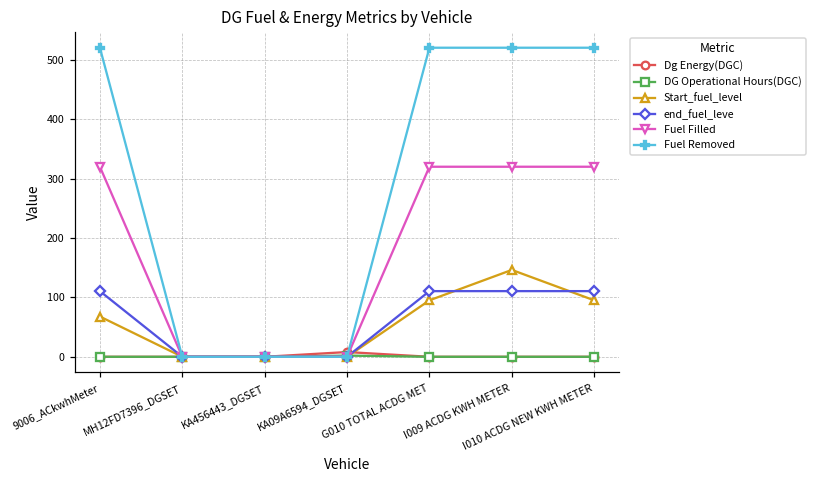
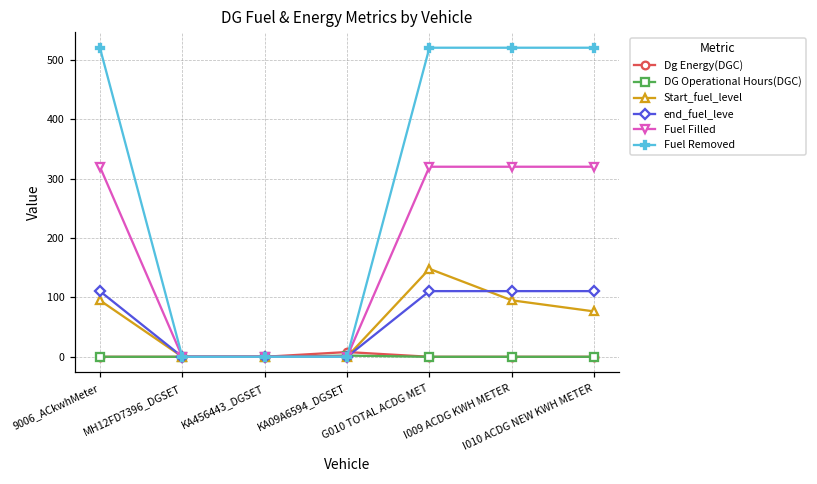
  {
    "Dg Energy(DGC)": {
      "KA09A6594_DGSET": 10
    },
    "Start_fuel_level": {
-     "9006_ACkwhMeter": 70,
-     "G010 TOTAL ACDG MET": 100,
-     "I009 ACDG KWH METER": 150,
-     "I010 ACDG NEW KWH METER": 100
+     "9006_ACkwhMeter": 100,
+     "G010 TOTAL ACDG MET": 150,
+     "I009 ACDG KWH METER": 100,
+     "I010 ACDG NEW KWH METER": 80
    },
    "end_fuel_leve": {
      "9006_ACkwhMeter": 110,
      "G010 TOTAL ACDG MET": 110,
      "I009 ACDG KWH METER": 110,
      "I010 ACDG NEW KWH METER": 110
    },
    "Fuel Filled": {
      "9006_ACkwhMeter": 320,
      "G010 TOTAL ACDG MET": 320,
      "I009 ACDG KWH METER": 320,
      "I010 ACDG NEW KWH METER": 320
    },
    "Fuel Removed": {
      "9006_ACkwhMeter": 520,
      "G010 TOTAL ACDG MET": 520,
      "I009 ACDG KWH METER": 520,
      "I010 ACDG NEW KWH METER": 520
    }
  }
